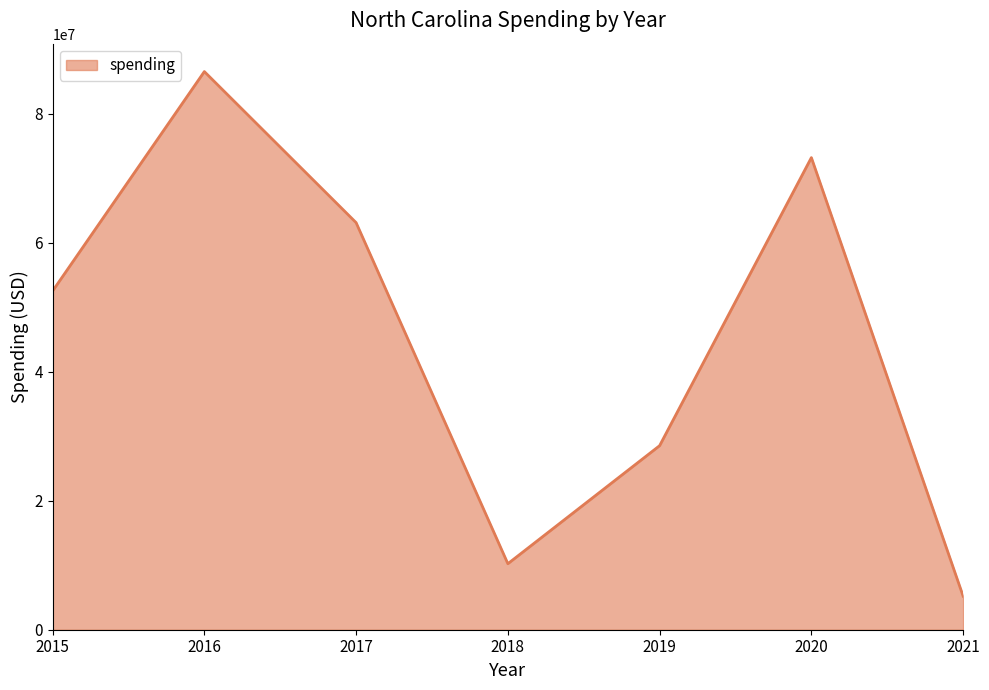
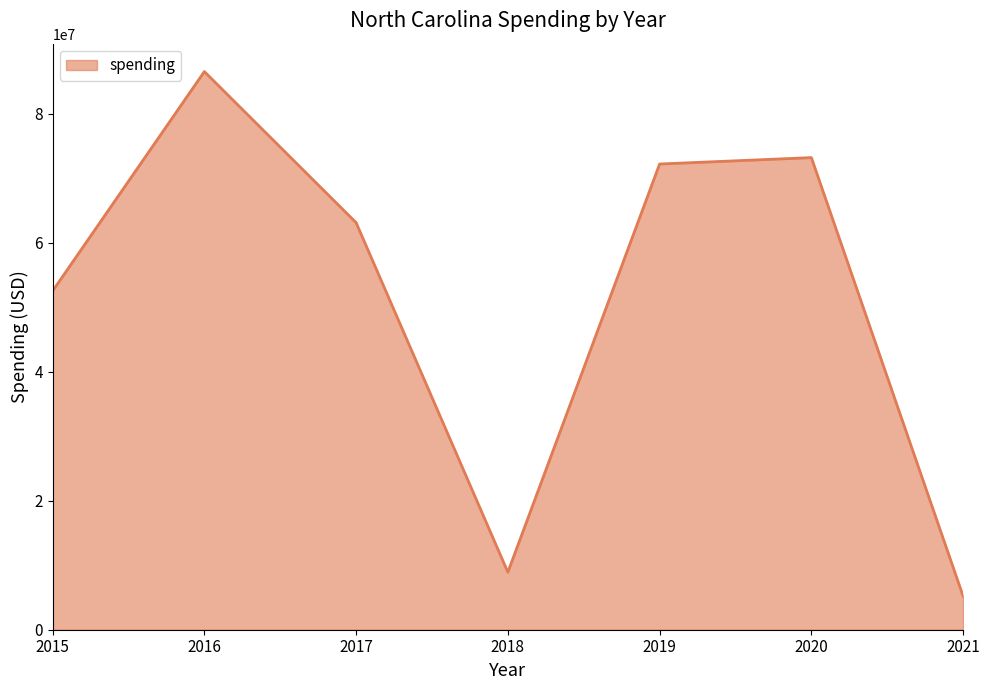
  {
    "2015": 53000000,
    "2016": 87000000,
    "2017": 63000000,
-   "2018": 10000000,
-   "2019": 29000000,
+   "2018": 9000000,
+   "2019": 72000000,
    "2020": 73000000,
    "2021": 5000000
  }
